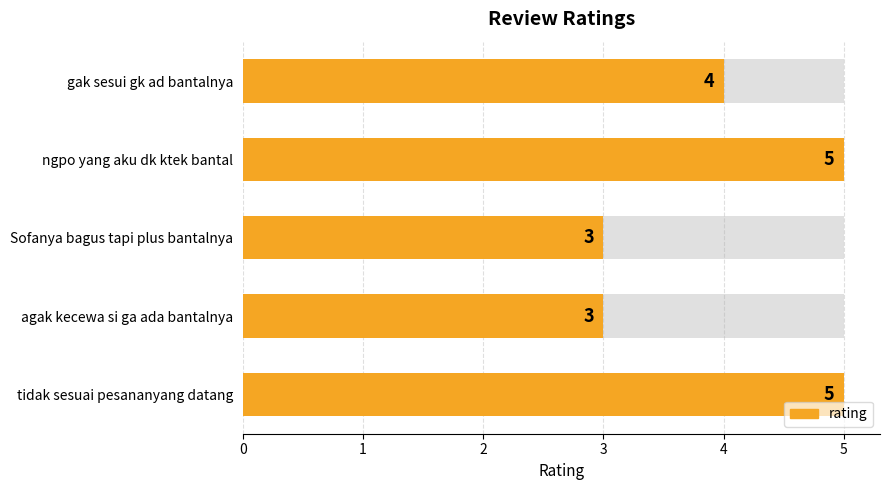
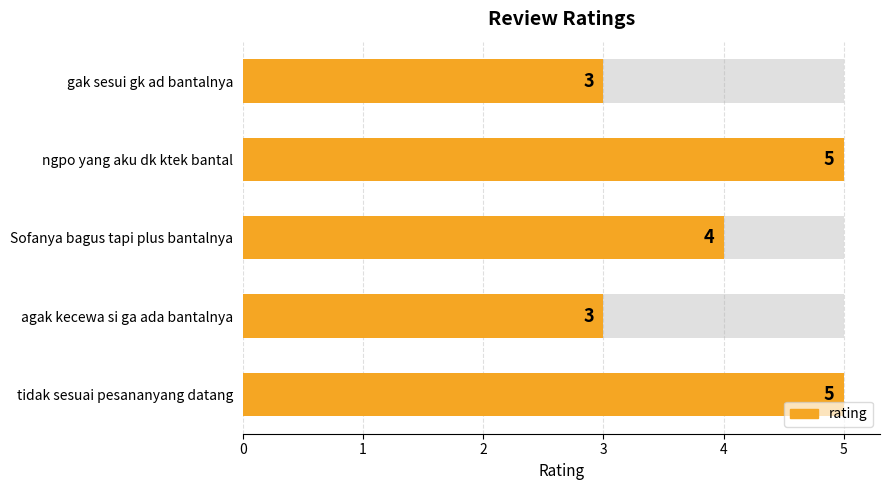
  {
    "rating": {
-     "gak sesui gk ad bantalnya": 4,
+     "gak sesui gk ad bantalnya": 3,
      "ngpo yang aku dk ktek bantal": 5,
-     "Sofanya bagus tapi plus bantalnya": 3
+     "Sofanya bagus tapi plus bantalnya": 4
    }
  }
